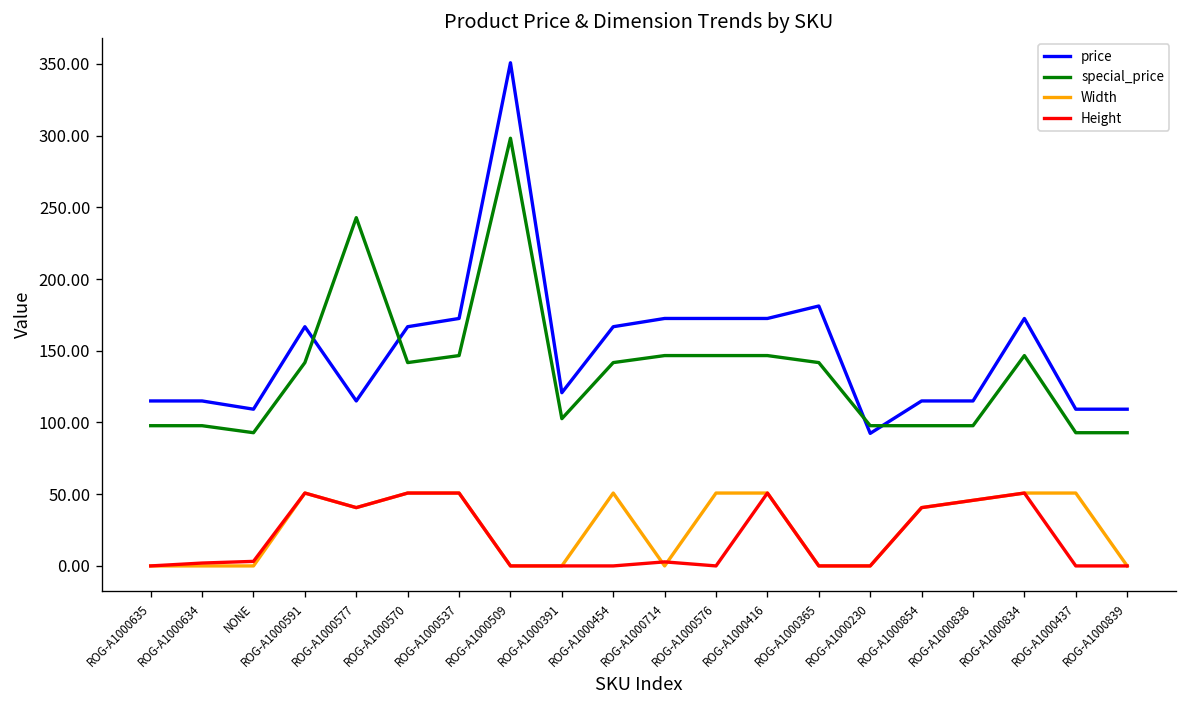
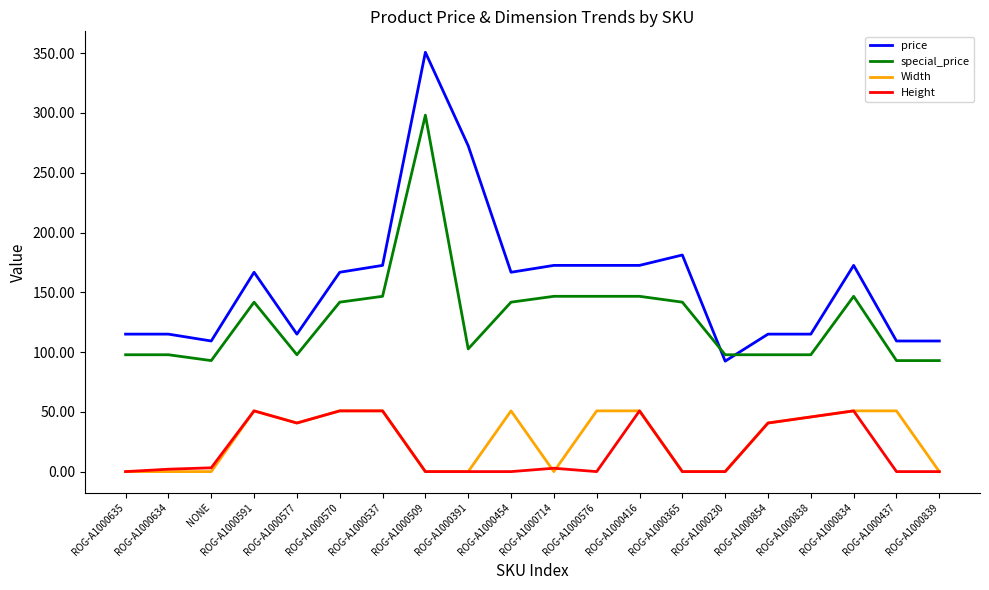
  {
    "price": {
      "ROG-A1000635": 115,
      "ROG-A1000634": 115,
      "NONE": 109,
      "ROG-A1000591": 167,
      "ROG-A1000577": 115,
      "ROG-A1000570": 167,
      "ROG-A1000537": 173,
      "ROG-A1000509": 351,
-     "ROG-A1000391": 121,
+     "ROG-A1000391": 273,
      "ROG-A1000454": 167,
      "ROG-A1000714": 173,
      "ROG-A1000576": 173,
      "ROG-A1000416": 173,
      "ROG-A1000365": 181,
      "ROG-A1000230": 92,
      "ROG-A1000854": 115,
      "ROG-A1000838": 115,
      "ROG-A1000834": 173,
      "ROG-A1000437": 109,
      "ROG-A1000839": 109
    },
    "special_price": {
      "ROG-A1000635": 98,
      "ROG-A1000634": 98,
      "NONE": 93,
      "ROG-A1000591": 142,
-     "ROG-A1000577": 243,
+     "ROG-A1000577": 98,
      "ROG-A1000570": 142,
      "ROG-A1000537": 147,
      "ROG-A1000509": 298,
      "ROG-A1000391": 103,
      "ROG-A1000454": 142,
      "ROG-A1000714": 147,
      "ROG-A1000576": 147,
      "ROG-A1000416": 147,
      "ROG-A1000365": 142,
      "ROG-A1000230": 98,
      "ROG-A1000854": 98,
      "ROG-A1000838": 98,
      "ROG-A1000834": 147,
      "ROG-A1000437": 93,
      "ROG-A1000839": 93
    },
    "Width": {
      "NONE": 0,
      "ROG-A1000454": 51,
      "ROG-A1000714": 0,
      "ROG-A1000576": 51,
      "ROG-A1000437": 51
    },
    "Height": {
      "NONE": 3,
      "ROG-A1000454": 0,
      "ROG-A1000714": 3,
      "ROG-A1000576": 0,
      "ROG-A1000437": 0
    }
  }
